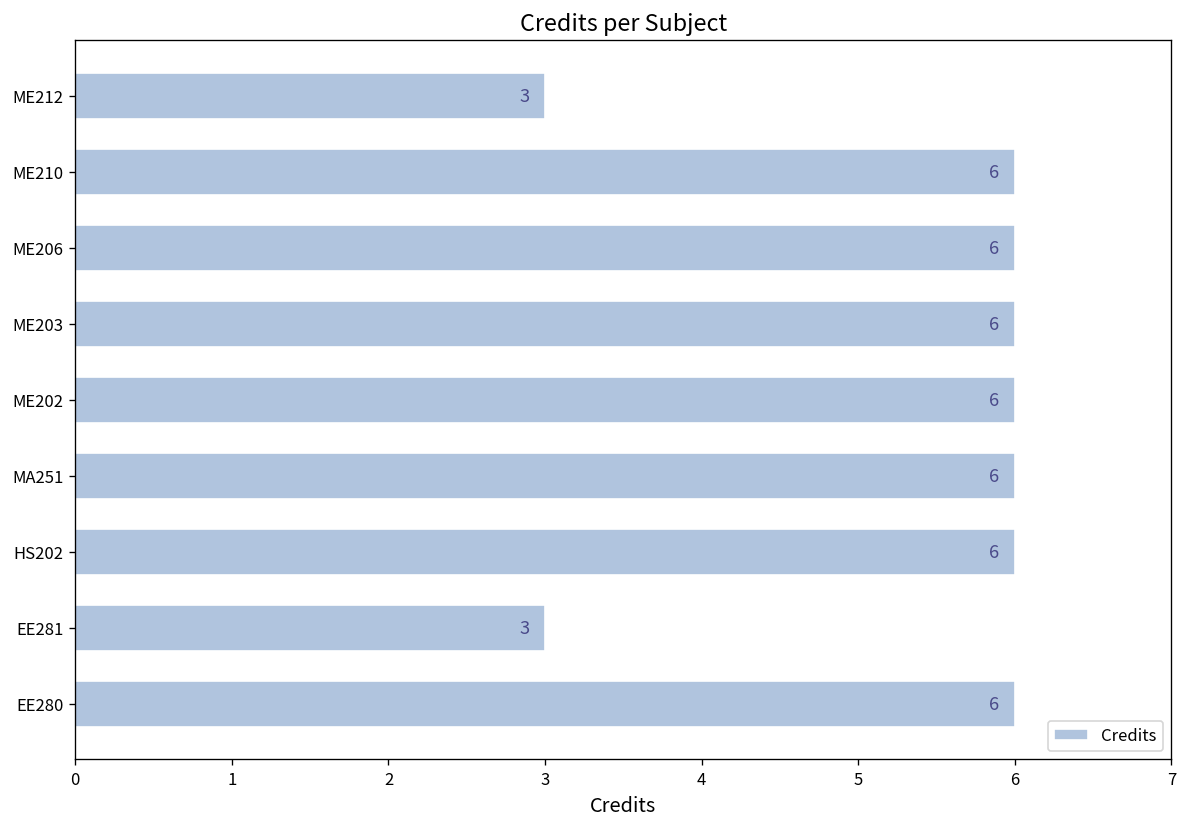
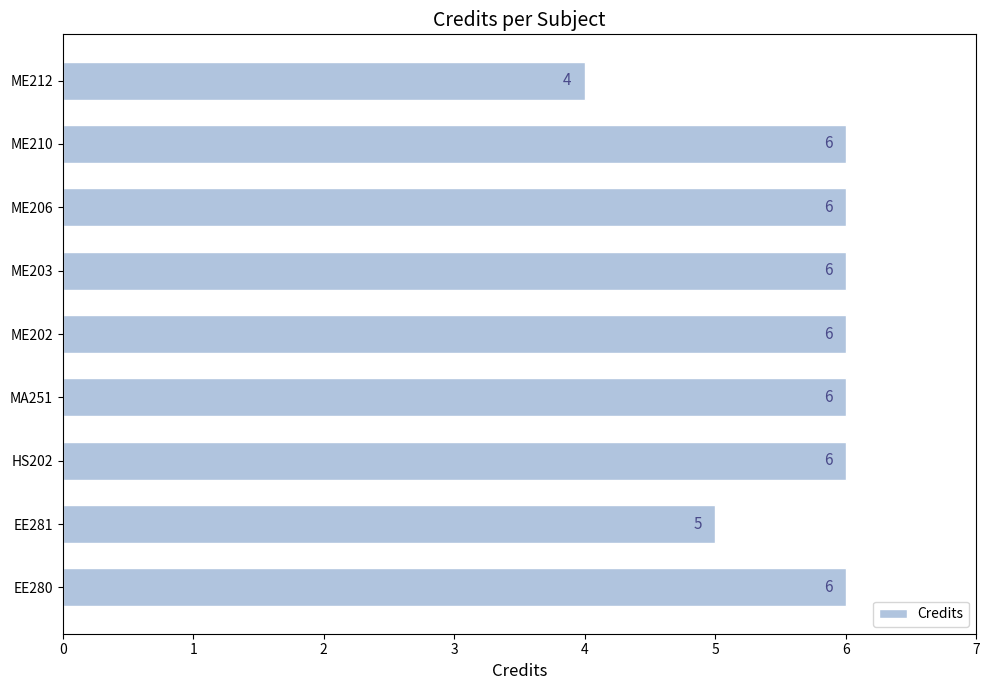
  {
-   "ME212": 3,
+   "ME212": 4,
    "ME210": 6,
    "ME206": 6,
    "ME203": 6,
    "ME202": 6,
    "MA251": 6,
    "HS202": 6,
-   "EE281": 3,
+   "EE281": 5,
    "EE280": 6
  }
